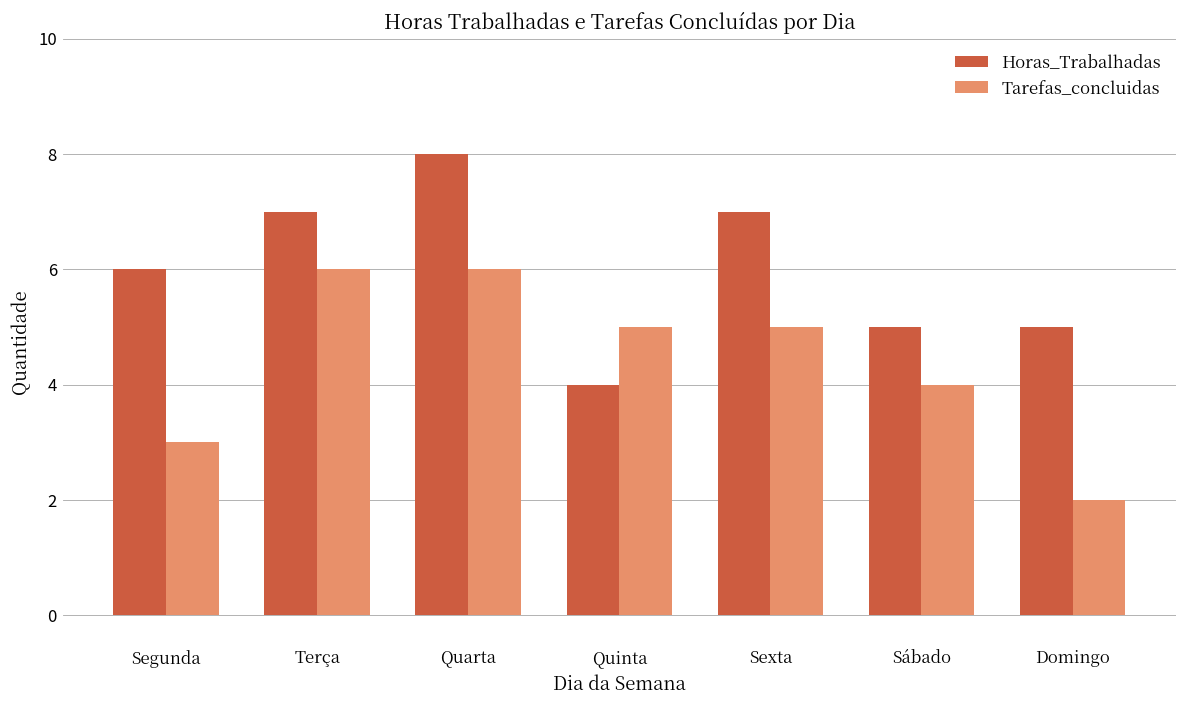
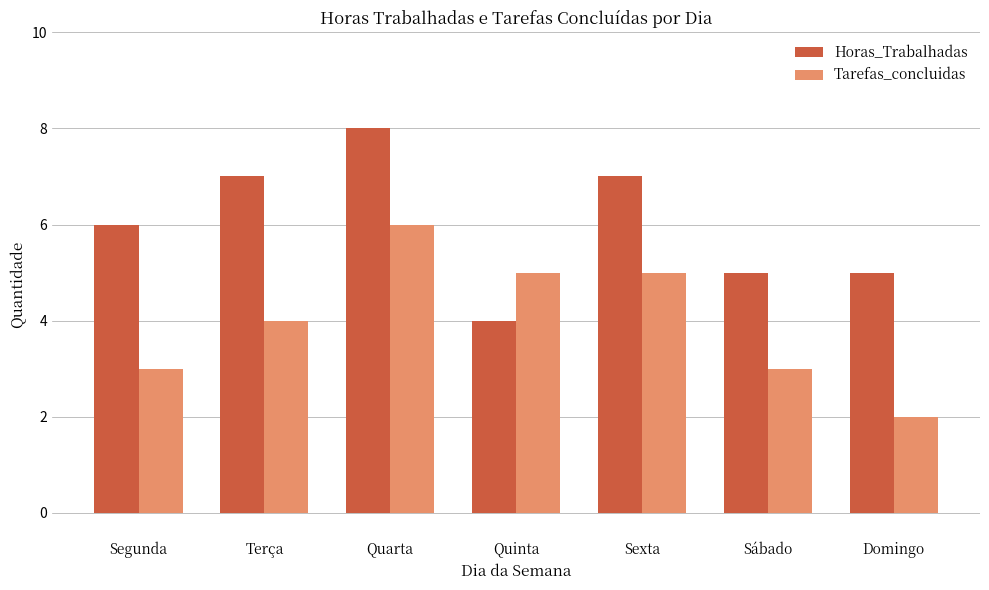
  {
    "Horas_Trabalhadas": {
      "Segunda": 6,
      "Terça": 7,
      "Quarta": 8,
      "Quinta": 4,
      "Sexta": 7,
      "Sábado": 5,
      "Domingo": 5
    },
    "Tarefas_concluidas": {
      "Segunda": 3,
-     "Terça": 6,
+     "Terça": 4,
      "Quarta": 6,
      "Quinta": 5,
      "Sexta": 5,
-     "Sábado": 4,
+     "Sábado": 3,
      "Domingo": 2
    }
  }
